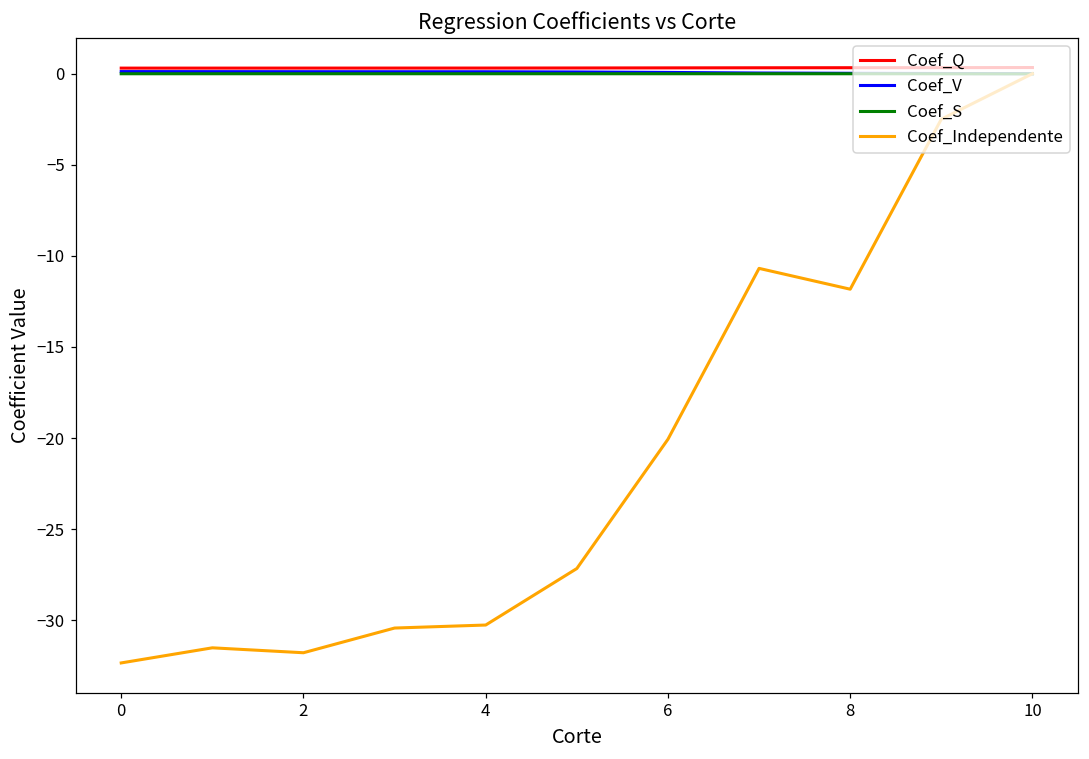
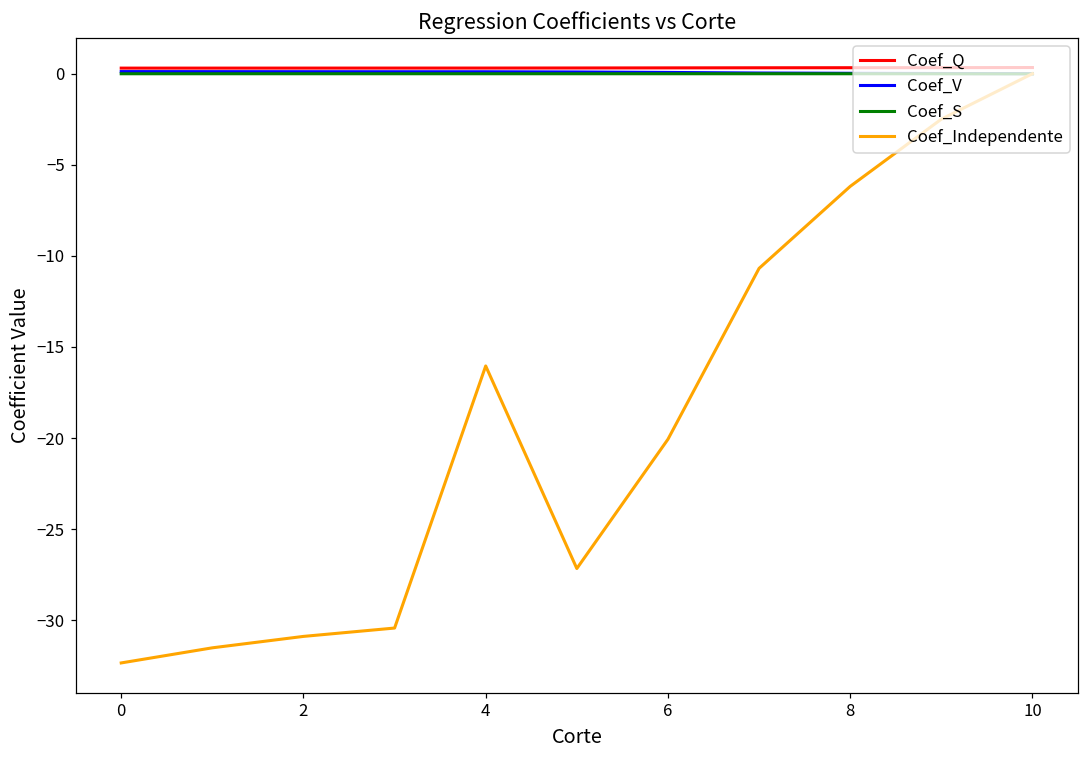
  {
    "Coef_Q": {
      "0": 0.3,
      "2": 0.3,
      "4": 0.3,
      "6": 0.3,
      "8": 0.3
    },
    "Coef_Independente": {
      "0": -32.3,
-     "2": -31.8,
-     "4": -30.3,
+     "2": -30.9,
+     "4": -16.0,
      "6": -20.1,
-     "8": -11.8
+     "8": -6.2
    }
  }
